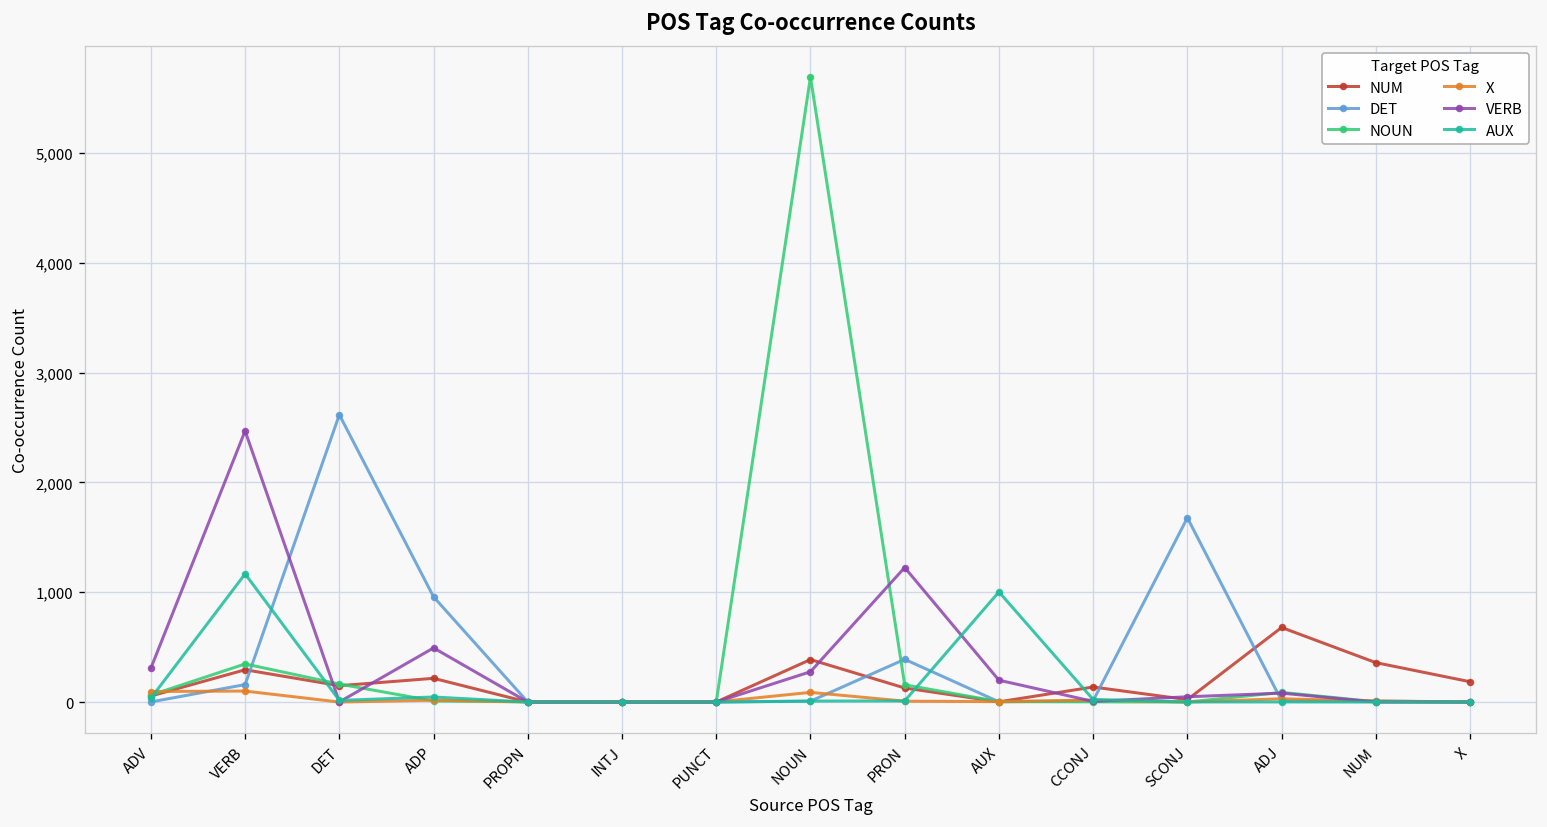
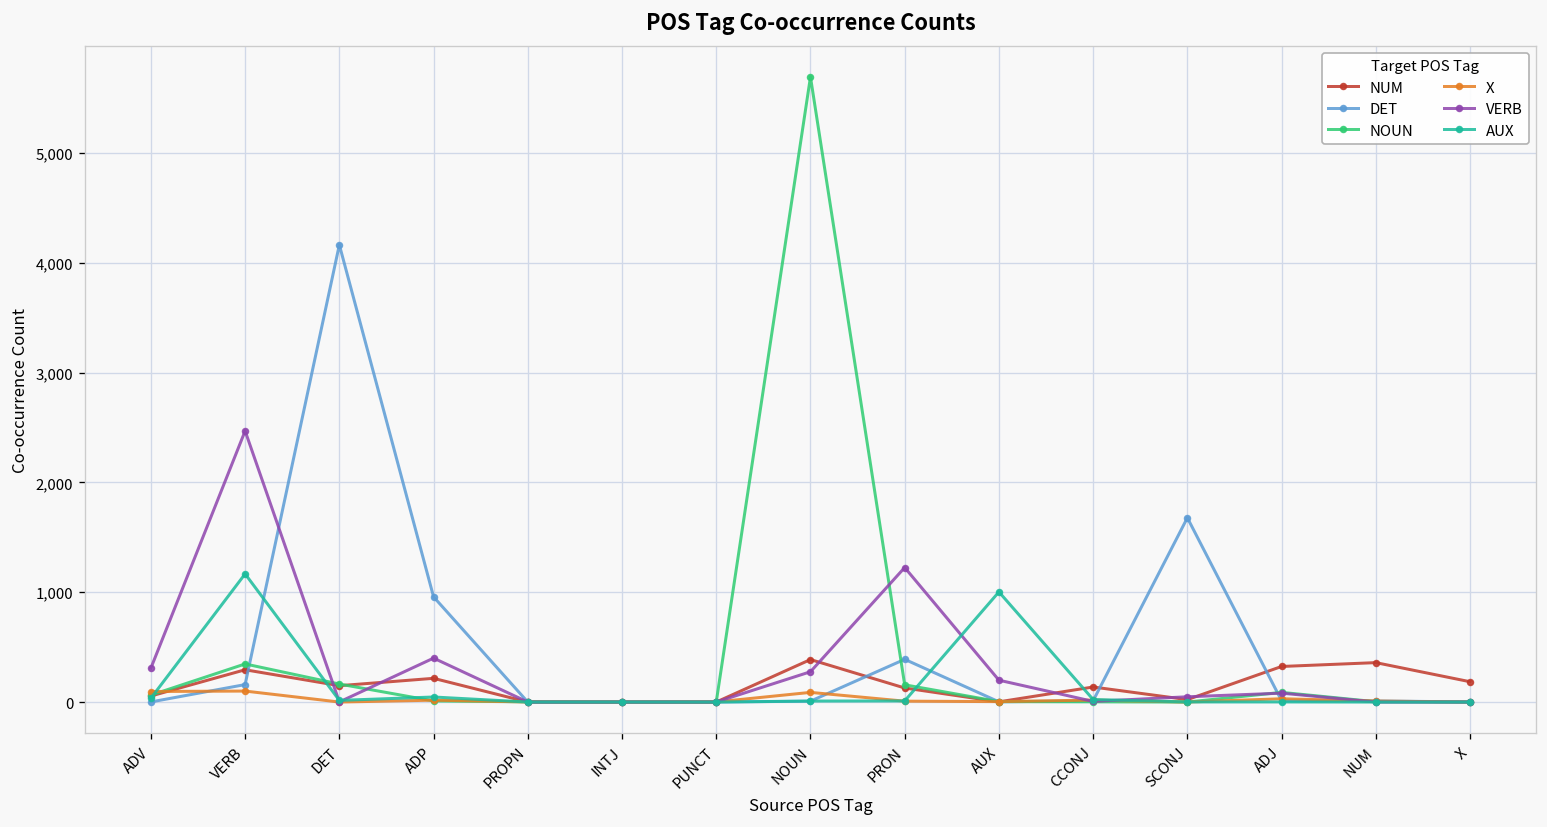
  {
    "NUM": {
      "VERB": "300",
      "ADP": "200",
      "NOUN": "400",
      "PRON": "100",
      "CCONJ": "100",
-     "ADJ": "700",
+     "ADJ": "300",
      "NUM": "400",
      "X": "200"
    },
    "DET": {
      "ADV": "0",
      "VERB": "200",
-     "DET": "2,600",
+     "DET": "4,200",
      "ADP": "1,000",
      "PRON": "400",
      "SCONJ": "1,700"
    },
    "X": {
      "ADV": "100",
      "VERB": "100",
      "NOUN": "100"
    },
    "VERB": {
      "ADV": "300",
      "VERB": "2,500",
-     "ADP": "500",
+     "ADP": "400",
      "NOUN": "300",
      "PRON": "1,200",
      "AUX": "200"
    }
  }
